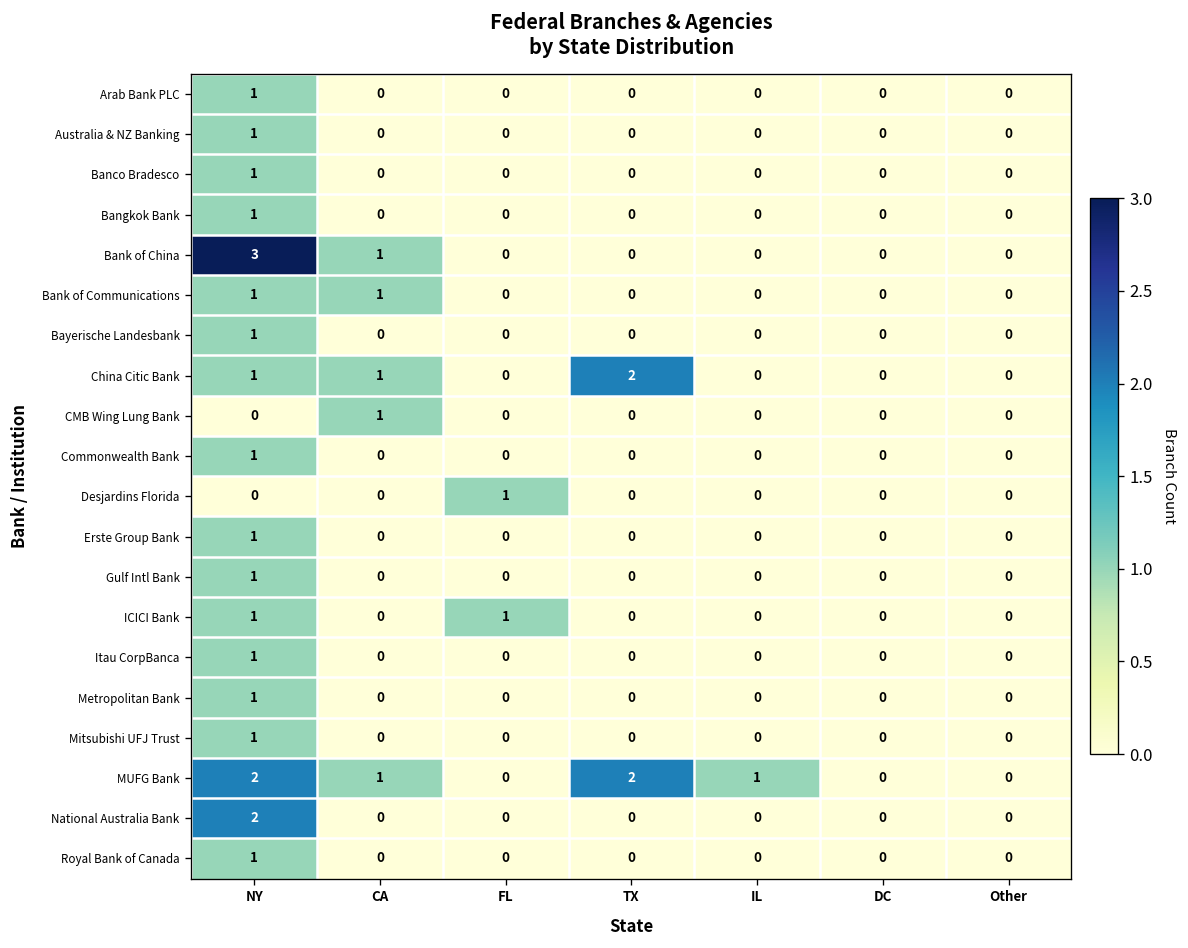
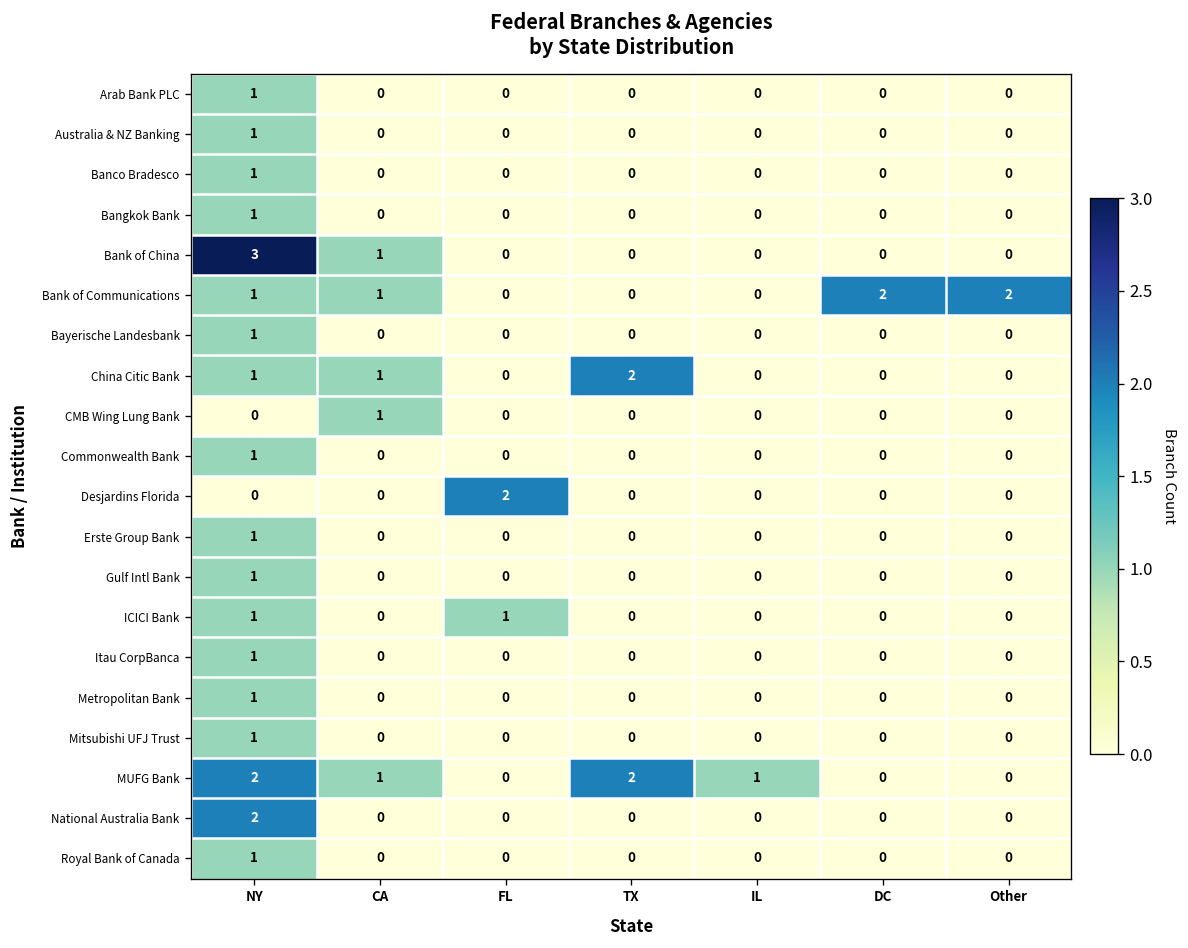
  {
    "Arab Bank PLC": {
      "NY": 1,
      "CA": 0,
      "FL": 0,
      "TX": 0,
      "IL": 0,
      "DC": 0,
      "Other": 0
    },
    "Australia & NZ Banking": {
      "NY": 1,
      "CA": 0,
      "FL": 0,
      "TX": 0,
      "IL": 0,
      "DC": 0,
      "Other": 0
    },
    "Banco Bradesco": {
      "NY": 1,
      "CA": 0,
      "FL": 0,
      "TX": 0,
      "IL": 0,
      "DC": 0,
      "Other": 0
    },
    "Bangkok Bank": {
      "NY": 1,
      "CA": 0,
      "FL": 0,
      "TX": 0,
      "IL": 0,
      "DC": 0,
      "Other": 0
    },
    "Bank of China": {
      "NY": 3,
      "CA": 1,
      "FL": 0,
      "TX": 0,
      "IL": 0,
      "DC": 0,
      "Other": 0
    },
    "Bank of Communications": {
      "NY": 1,
      "CA": 1,
      "FL": 0,
      "TX": 0,
      "IL": 0,
-     "DC": 0,
-     "Other": 0
+     "DC": 2,
+     "Other": 2
    },
    "Bayerische Landesbank": {
      "NY": 1,
      "CA": 0,
      "FL": 0,
      "TX": 0,
      "IL": 0,
      "DC": 0,
      "Other": 0
    },
    "China Citic Bank": {
      "NY": 1,
      "CA": 1,
      "FL": 0,
      "TX": 2,
      "IL": 0,
      "DC": 0,
      "Other": 0
    },
    "CMB Wing Lung Bank": {
      "NY": 0,
      "CA": 1,
      "FL": 0,
      "TX": 0,
      "IL": 0,
      "DC": 0,
      "Other": 0
    },
    "Commonwealth Bank": {
      "NY": 1,
      "CA": 0,
      "FL": 0,
      "TX": 0,
      "IL": 0,
      "DC": 0,
      "Other": 0
    },
    "Desjardins Florida": {
      "NY": 0,
      "CA": 0,
-     "FL": 1,
+     "FL": 2,
      "TX": 0,
      "IL": 0,
      "DC": 0,
      "Other": 0
    },
    "Erste Group Bank": {
      "NY": 1,
      "CA": 0,
      "FL": 0,
      "TX": 0,
      "IL": 0,
      "DC": 0,
      "Other": 0
    },
    "Gulf Intl Bank": {
      "NY": 1,
      "CA": 0,
      "FL": 0,
      "TX": 0,
      "IL": 0,
      "DC": 0,
      "Other": 0
    },
    "ICICI Bank": {
      "NY": 1,
      "CA": 0,
      "FL": 1,
      "TX": 0,
      "IL": 0,
      "DC": 0,
      "Other": 0
    },
    "Itau CorpBanca": {
      "NY": 1,
      "CA": 0,
      "FL": 0,
      "TX": 0,
      "IL": 0,
      "DC": 0,
      "Other": 0
    },
    "Metropolitan Bank": {
      "NY": 1,
      "CA": 0,
      "FL": 0,
      "TX": 0,
      "IL": 0,
      "DC": 0,
      "Other": 0
    },
    "Mitsubishi UFJ Trust": {
      "NY": 1,
      "CA": 0,
      "FL": 0,
      "TX": 0,
      "IL": 0,
      "DC": 0,
      "Other": 0
    },
    "MUFG Bank": {
      "NY": 2,
      "CA": 1,
      "FL": 0,
      "TX": 2,
      "IL": 1,
      "DC": 0,
      "Other": 0
    },
    "National Australia Bank": {
      "NY": 2,
      "CA": 0,
      "FL": 0,
      "TX": 0,
      "IL": 0,
      "DC": 0,
      "Other": 0
    },
    "Royal Bank of Canada": {
      "NY": 1,
      "CA": 0,
      "FL": 0,
      "TX": 0,
      "IL": 0,
      "DC": 0,
      "Other": 0
    }
  }
